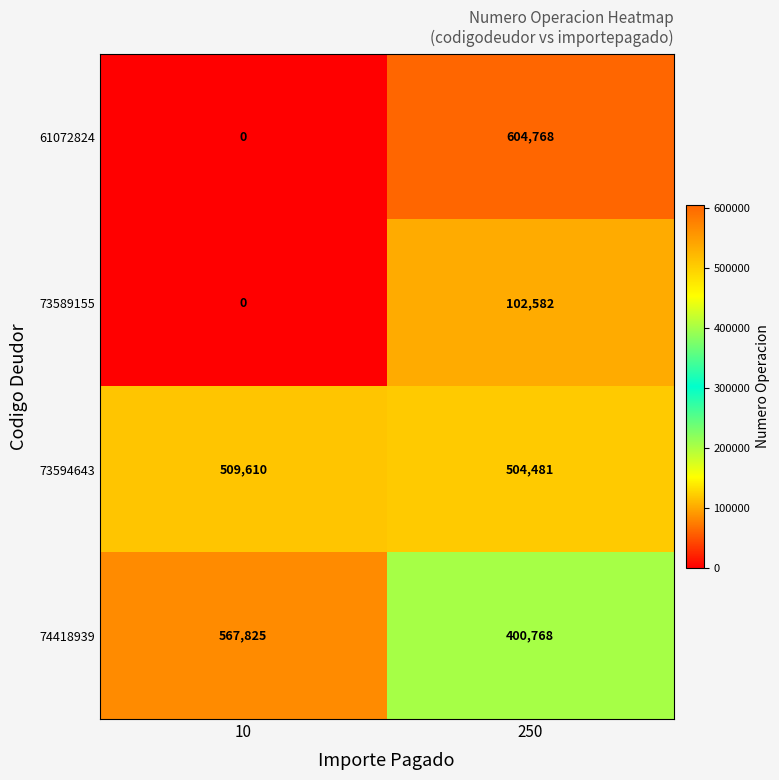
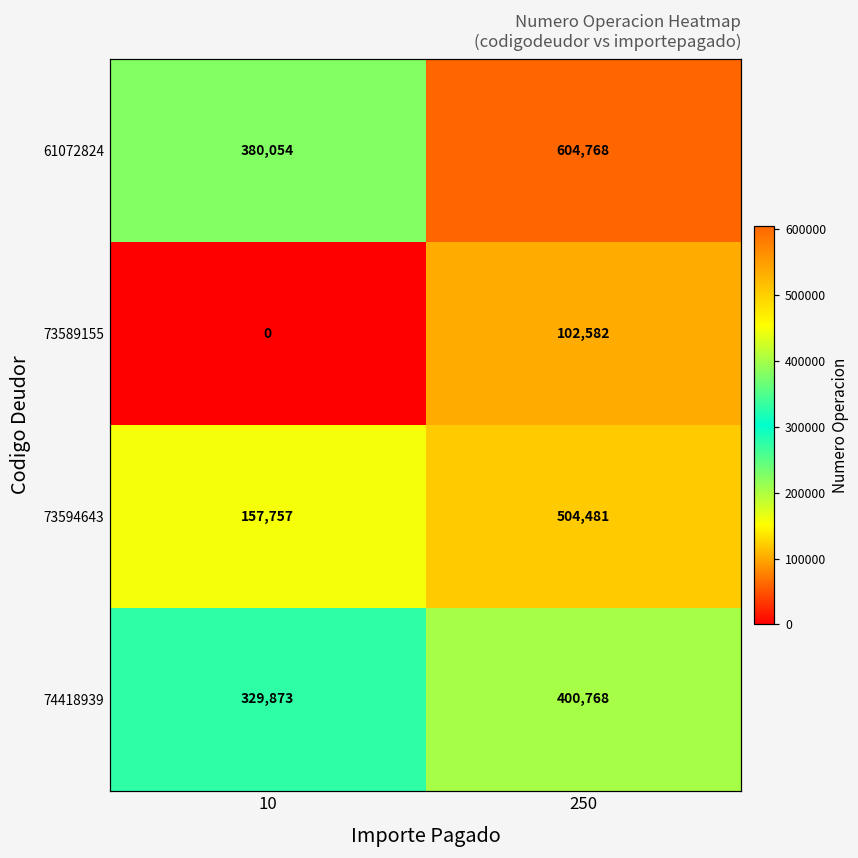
  {
    "61072824": {
-     "10": "0",
+     "10": "380,054",
      "250": "604,768"
    },
    "73589155": {
      "10": "0",
      "250": "102,582"
    },
    "73594643": {
-     "10": "509,610",
+     "10": "157,757",
      "250": "504,481"
    },
    "74418939": {
-     "10": "567,825",
+     "10": "329,873",
      "250": "400,768"
    }
  }
